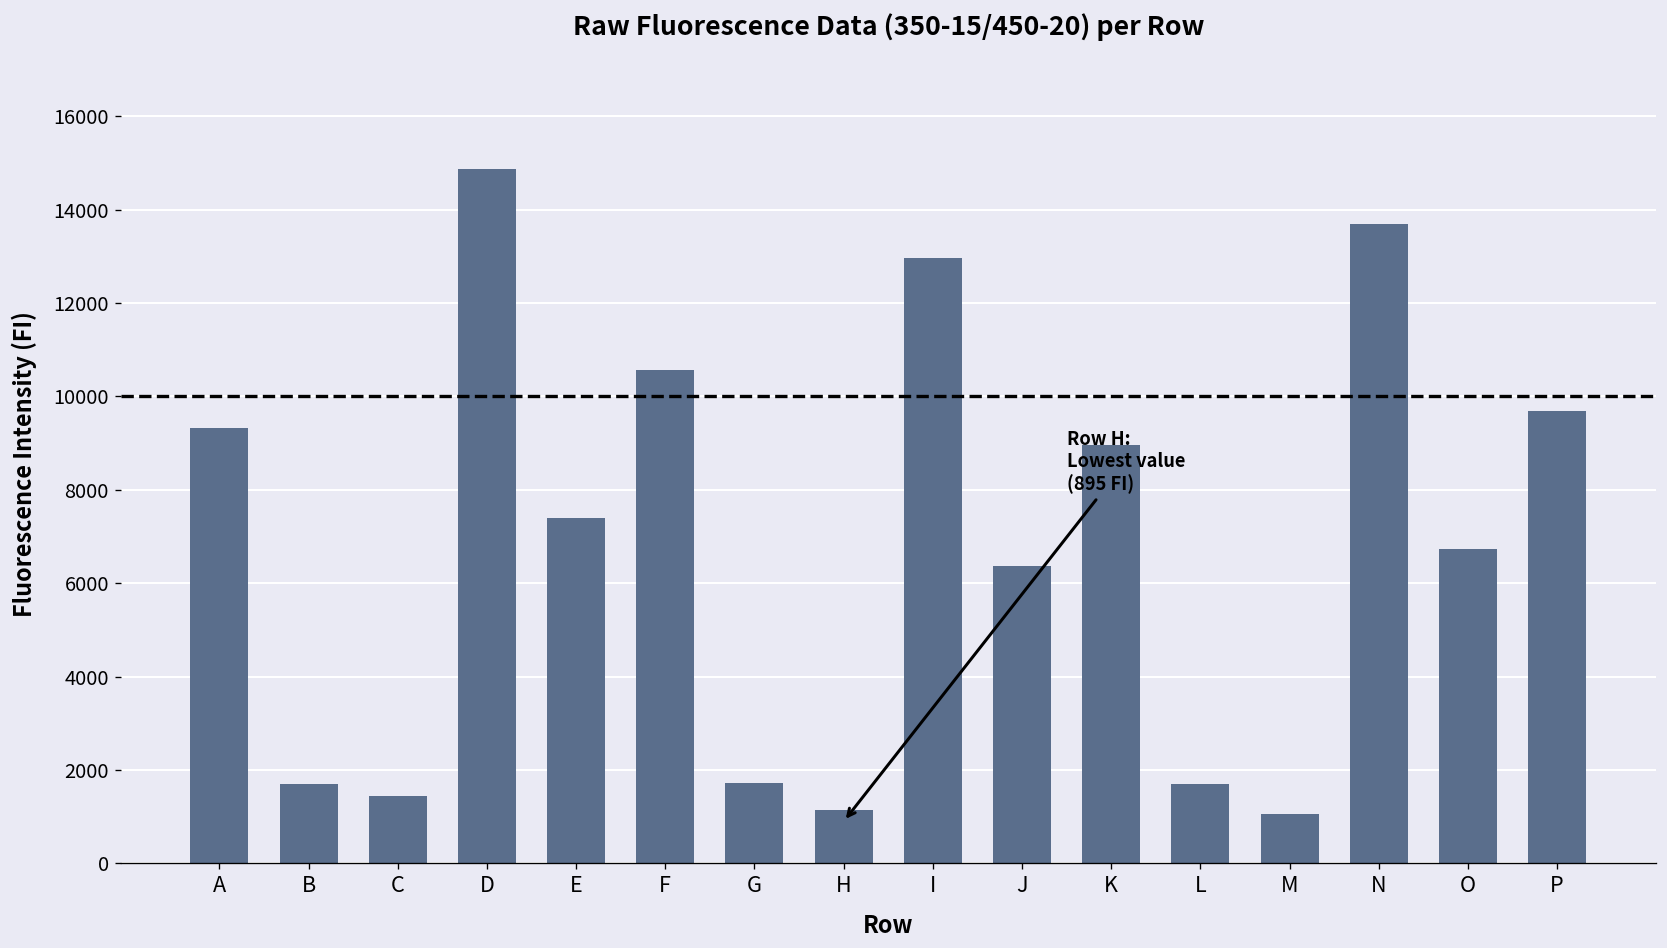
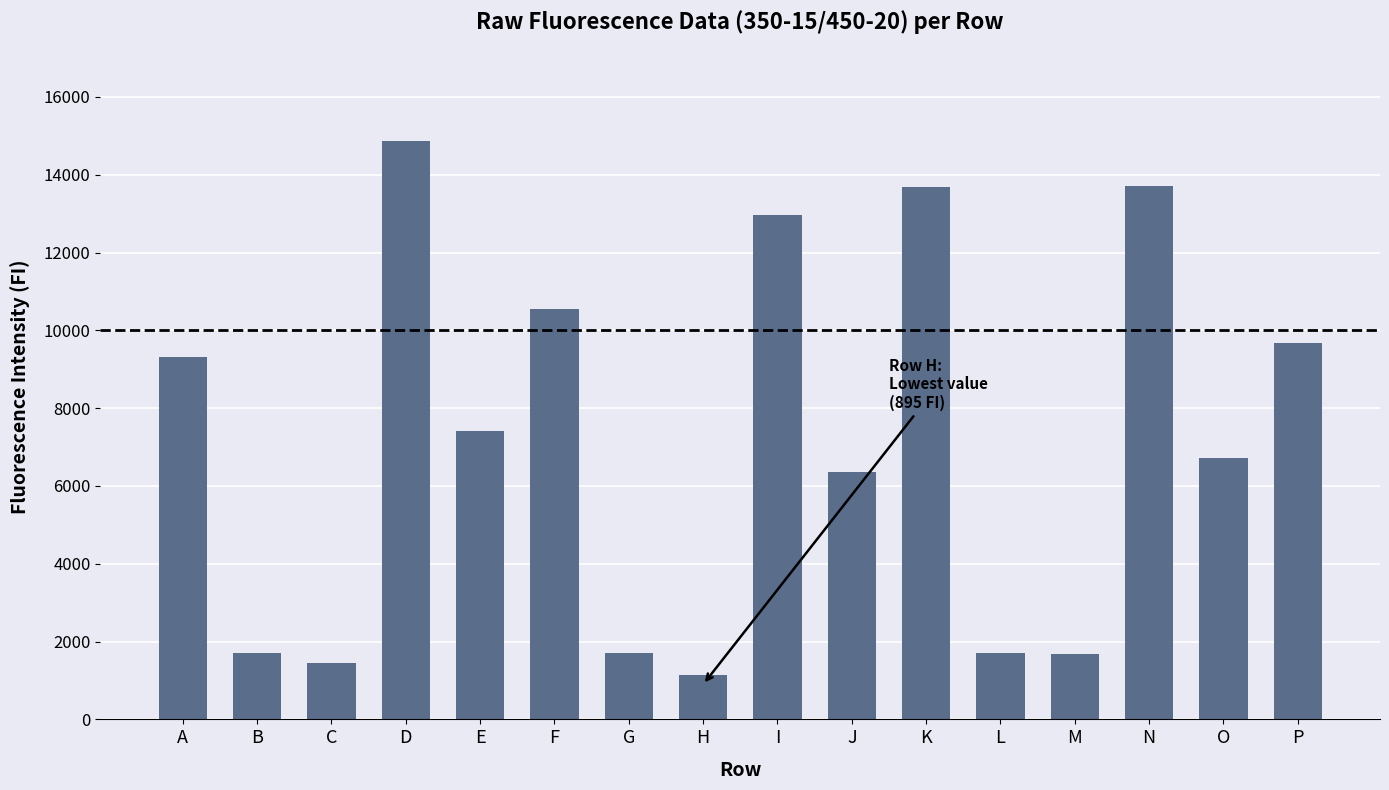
  {
    "A": 9300,
    "B": 1700,
    "C": 1400,
    "D": 14900,
    "E": 7400,
    "F": 10600,
    "G": 1700,
    "H": 1100,
    "I": 13000,
-   "K": 9000,
+   "K": 13700,
    "L": 1700,
-   "M": 1100,
+   "M": 1700,
    "N": 13700,
    "O": 6700,
    "P": 9700
  }
